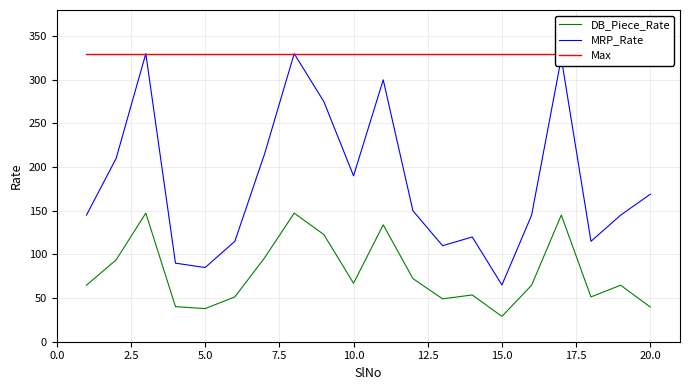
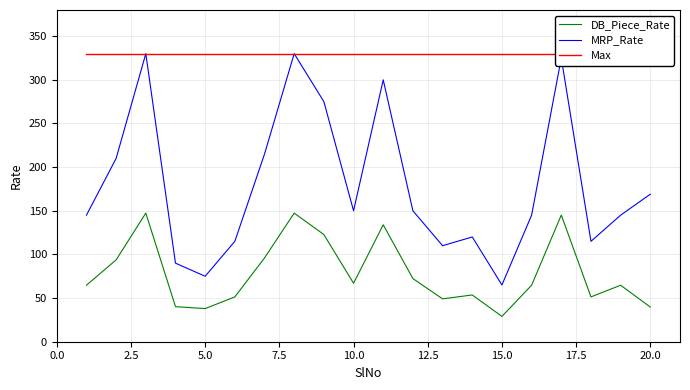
  {
    "DB_Piece_Rate": {
      "5.0": 40,
      "10.0": 70,
      "15.0": 30,
      "20.0": 40
    },
    "MRP_Rate": {
-     "5.0": 90,
-     "10.0": 190,
+     "5.0": 80,
+     "10.0": 150,
      "15.0": 70,
      "20.0": 170
    },
    "Max": {
      "5.0": 330,
      "10.0": 330,
      "15.0": 330
    }
  }
